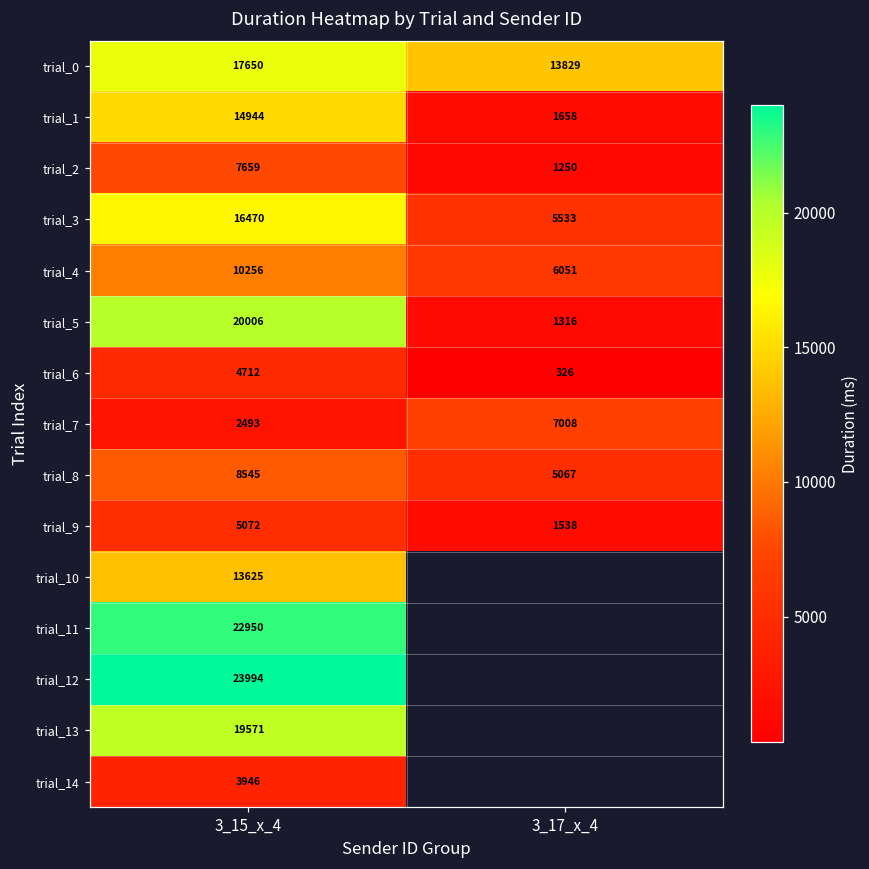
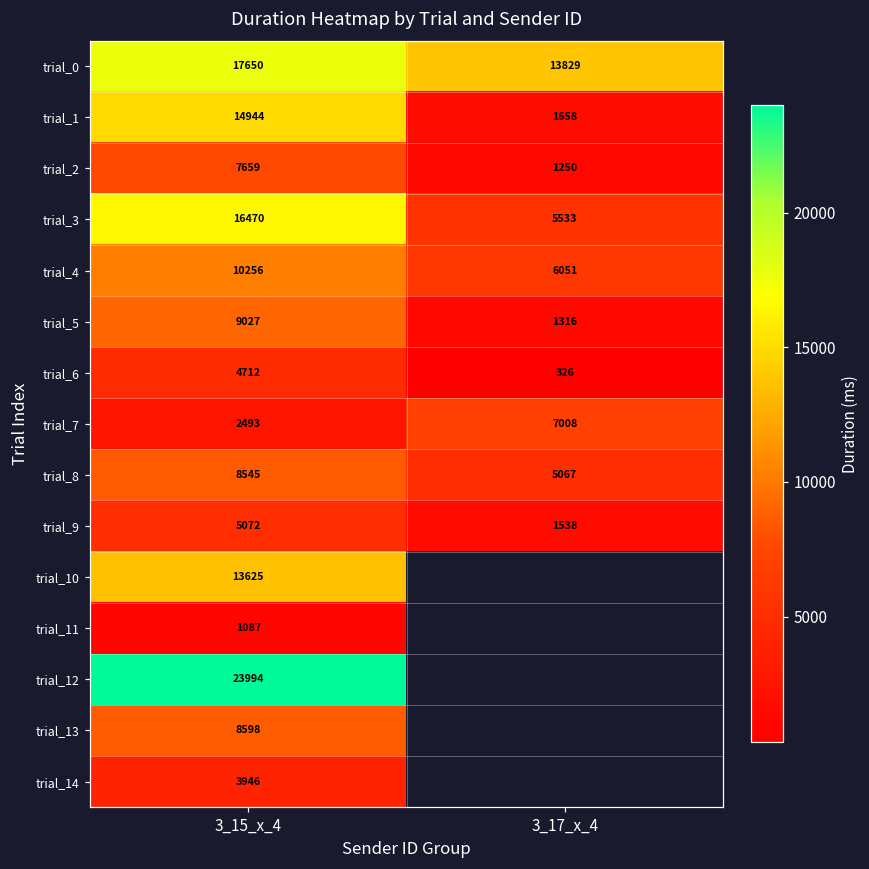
  {
    "trial_0": {
      "3_15_x_4": 17650,
      "3_17_x_4": 13829
    },
    "trial_1": {
      "3_15_x_4": 14944,
      "3_17_x_4": 1658
    },
    "trial_2": {
      "3_15_x_4": 7659,
      "3_17_x_4": 1250
    },
    "trial_3": {
      "3_15_x_4": 16470,
      "3_17_x_4": 5533
    },
    "trial_4": {
      "3_15_x_4": 10256,
      "3_17_x_4": 6051
    },
    "trial_5": {
-     "3_15_x_4": 20006,
+     "3_15_x_4": 9027,
      "3_17_x_4": 1316
    },
    "trial_6": {
      "3_15_x_4": 4712,
      "3_17_x_4": 326
    },
    "trial_7": {
      "3_15_x_4": 2493,
      "3_17_x_4": 7008
    },
    "trial_8": {
      "3_15_x_4": 8545,
      "3_17_x_4": 5067
    },
    "trial_9": {
      "3_15_x_4": 5072,
      "3_17_x_4": 1538
    },
    "trial_10": {
      "3_15_x_4": 13625
    },
    "trial_11": {
-     "3_15_x_4": 22950
+     "3_15_x_4": 1087
    },
    "trial_12": {
      "3_15_x_4": 23994
    },
    "trial_13": {
-     "3_15_x_4": 19571
+     "3_15_x_4": 8598
    },
    "trial_14": {
      "3_15_x_4": 3946
    }
  }
